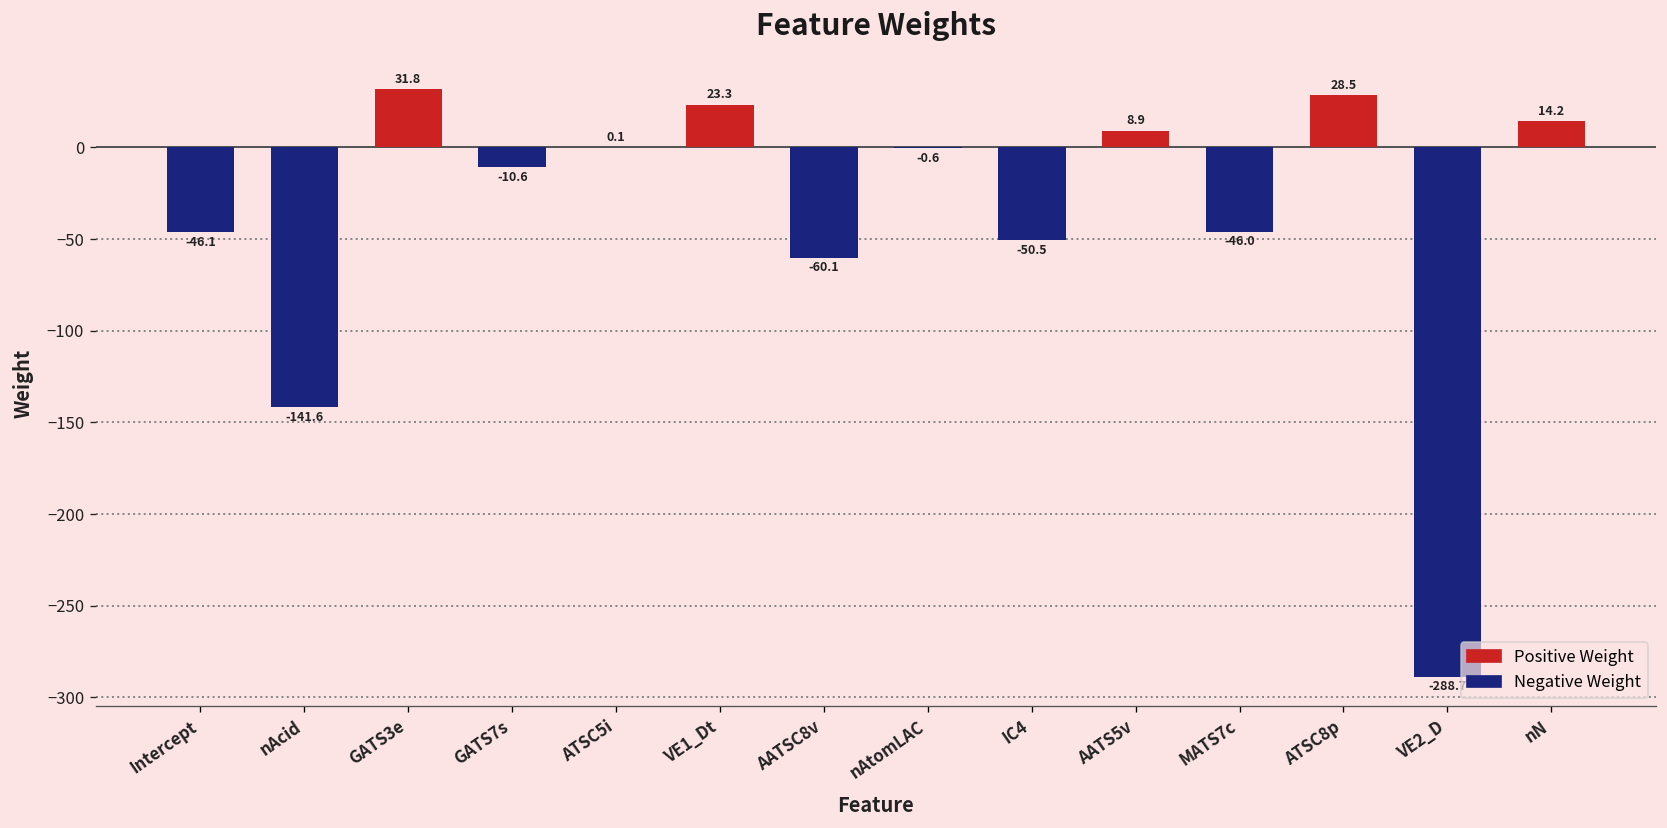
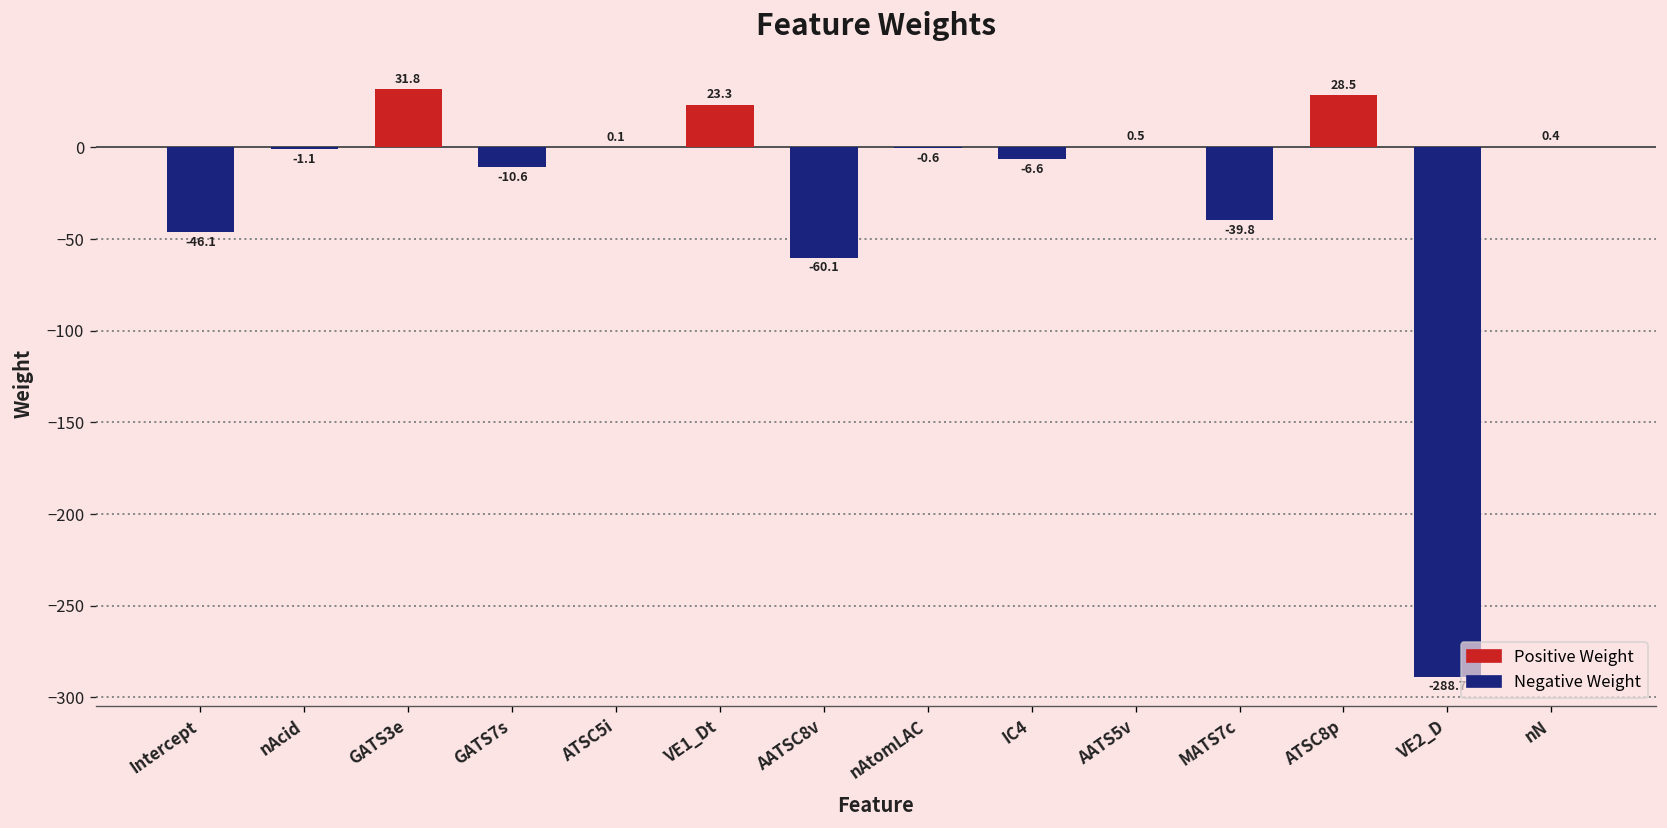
  {
    "Intercept": -46.1,
-   "nAcid": -141.6,
+   "nAcid": -1.1,
    "GATS3e": 31.8,
    "GATS7s": -10.6,
    "ATSC5i": 0.1,
    "VE1_Dt": 23.3,
    "AATSC8v": -60.1,
    "nAtomLAC": -0.6,
-   "IC4": -50.5,
-   "AATS5v": 8.9,
-   "MATS7c": -46.0,
+   "IC4": -6.6,
+   "AATS5v": 0.5,
+   "MATS7c": -39.8,
    "ATSC8p": 28.5,
-   "nN": 14.2
+   "nN": 0.4
  }
